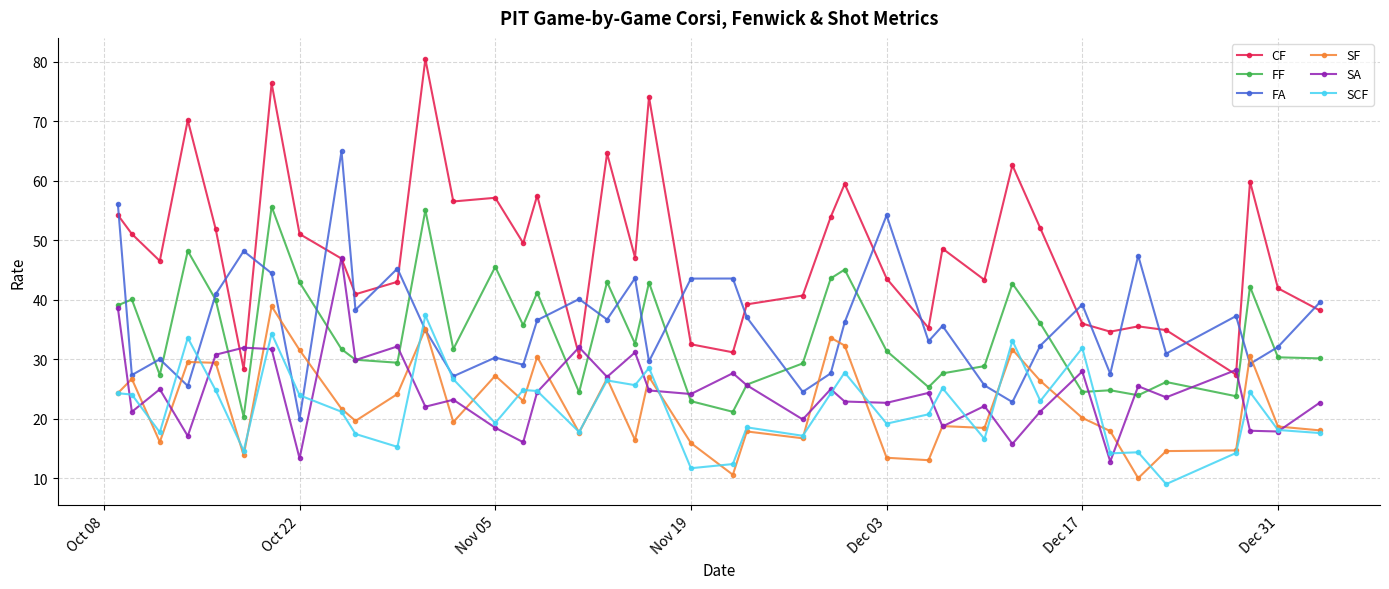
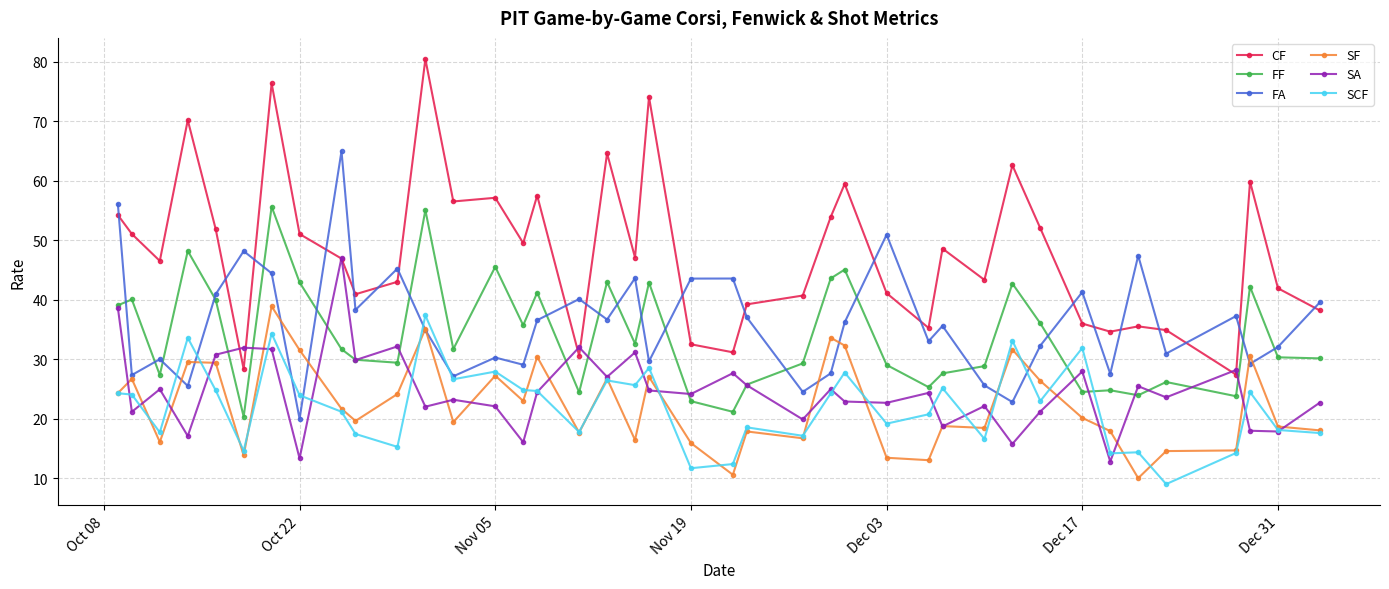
  {
    "CF": {
      "Oct 22": 51,
      "Nov 05": 57,
      "Nov 19": 33,
-     "Dec 03": 44,
+     "Dec 03": 41,
      "Dec 17": 36,
      "Dec 31": 42
    },
    "FF": {
      "Oct 22": 43,
      "Nov 05": 46,
      "Nov 19": 23,
-     "Dec 03": 31,
+     "Dec 03": 29,
      "Dec 17": 25,
      "Dec 31": 30
    },
    "FA": {
      "Oct 22": 20,
      "Nov 05": 30,
      "Nov 19": 44,
-     "Dec 03": 54,
-     "Dec 17": 39,
+     "Dec 03": 51,
+     "Dec 17": 41,
      "Dec 31": 32
    },
    "SF": {
      "Oct 22": 32,
      "Nov 05": 27,
      "Nov 19": 16,
      "Dec 03": 13,
      "Dec 17": 20,
      "Dec 31": 19
    },
    "SA": {
      "Oct 22": 13,
-     "Nov 05": 19,
+     "Nov 05": 22,
      "Nov 19": 24,
      "Dec 03": 23,
      "Dec 17": 28
    },
    "SCF": {
      "Oct 22": 24,
-     "Nov 05": 19,
+     "Nov 05": 28,
      "Nov 19": 12,
      "Dec 03": 19,
      "Dec 17": 32
    }
  }
